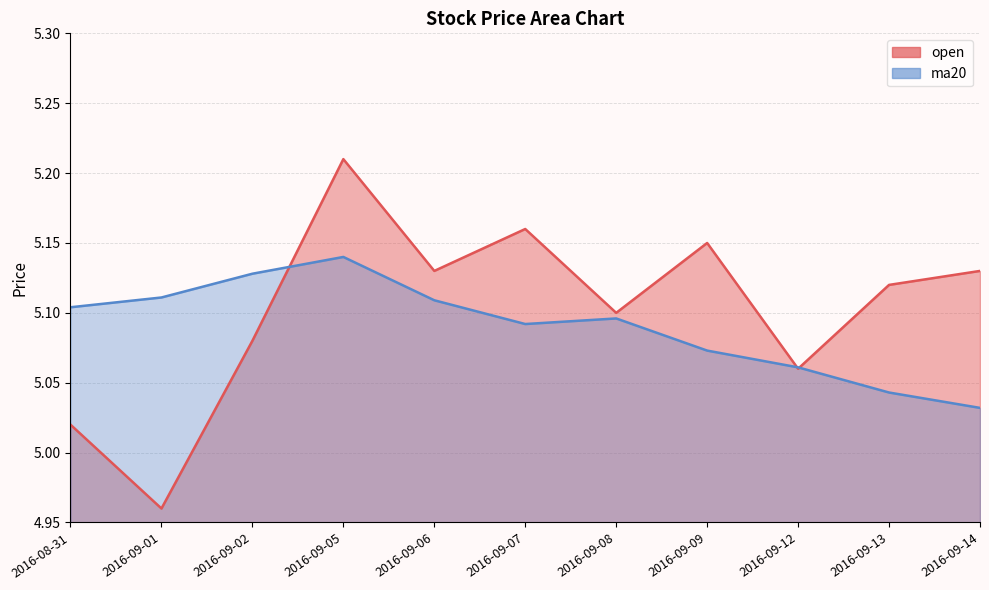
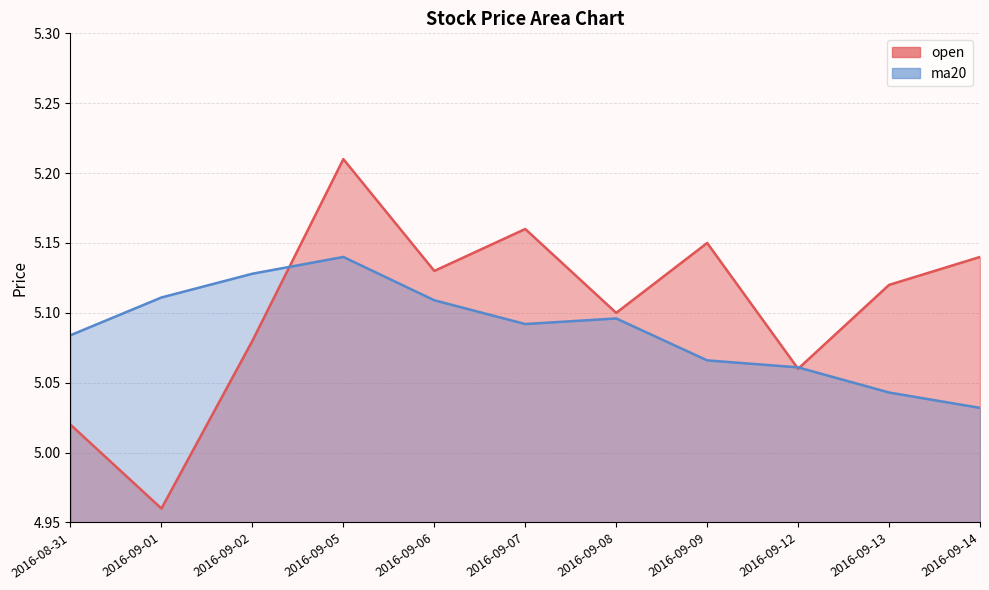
  {
    "open": {
      "2016-08-31": 5.02,
      "2016-09-01": 4.96,
      "2016-09-02": 5.08,
      "2016-09-05": 5.21,
      "2016-09-06": 5.13,
      "2016-09-07": 5.16,
      "2016-09-08": 5.10,
      "2016-09-09": 5.15,
      "2016-09-13": 5.12,
-     "2016-09-14": 5.13
+     "2016-09-14": 5.14
    },
    "ma20": {
-     "2016-08-31": 5.104,
+     "2016-08-31": 5.084,
      "2016-09-01": 5.111,
      "2016-09-02": 5.128,
      "2016-09-05": 5.140,
      "2016-09-06": 5.109,
      "2016-09-07": 5.092,
      "2016-09-08": 5.096,
-     "2016-09-09": 5.073,
+     "2016-09-09": 5.066,
      "2016-09-13": 5.043,
      "2016-09-14": 5.032
    }
  }
